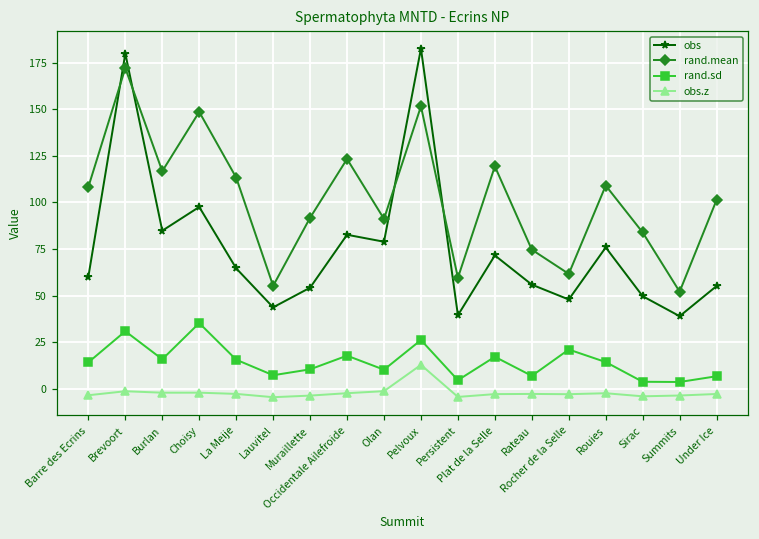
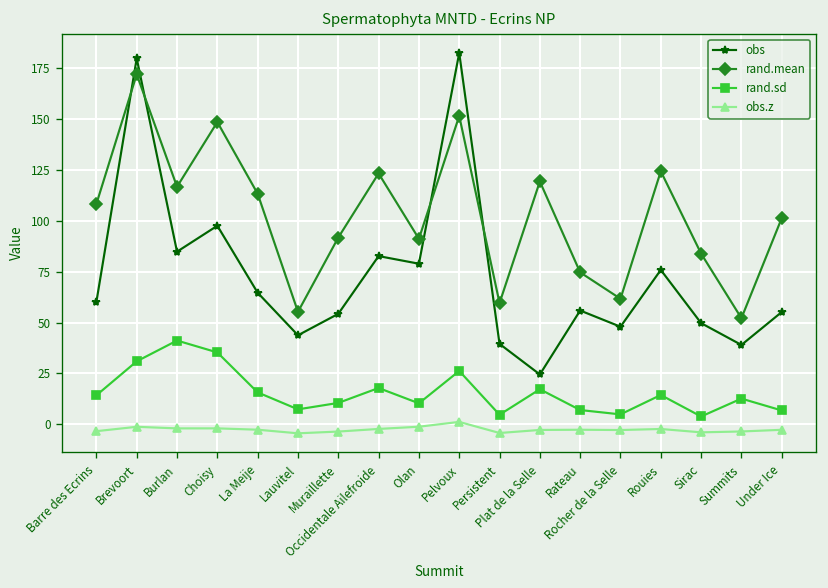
  {
    "obs": {
      "Barre des Ecrins": 60,
      "Brevoort": 180,
      "Burlan": 85,
      "Choisy": 98,
      "La Meije": 65,
      "Lauvitel": 44,
      "Muraillette": 54,
      "Occidentale Ailefroide": 83,
      "Olan": 79,
      "Pelvoux": 182,
      "Persistent": 40,
-     "Plat de la Selle": 72,
+     "Plat de la Selle": 25,
      "Rateau": 56,
      "Rocher de la Selle": 48,
      "Rouies": 76,
      "Sirac": 50,
      "Summits": 39,
      "Under Ice": 55
    },
    "rand.mean": {
      "Barre des Ecrins": 108,
      "Brevoort": 172,
      "Burlan": 117,
      "Choisy": 149,
      "La Meije": 113,
      "Lauvitel": 55,
      "Muraillette": 92,
      "Occidentale Ailefroide": 123,
      "Olan": 91,
      "Pelvoux": 152,
      "Persistent": 60,
      "Plat de la Selle": 119,
      "Rateau": 75,
      "Rocher de la Selle": 62,
-     "Rouies": 109,
+     "Rouies": 124,
      "Sirac": 84,
      "Summits": 52,
      "Under Ice": 101
    },
    "rand.sd": {
      "Barre des Ecrins": 14,
      "Brevoort": 31,
-     "Burlan": 16,
+     "Burlan": 41,
      "Choisy": 35,
      "La Meije": 16,
      "Lauvitel": 7,
      "Muraillette": 11,
      "Occidentale Ailefroide": 18,
      "Olan": 10,
      "Pelvoux": 26,
      "Persistent": 5,
      "Plat de la Selle": 17,
      "Rateau": 7,
-     "Rocher de la Selle": 21,
+     "Rocher de la Selle": 5,
      "Rouies": 14,
      "Sirac": 4,
-     "Summits": 4,
+     "Summits": 13,
      "Under Ice": 7
    },
    "obs.z": {
      "Barre des Ecrins": -3,
      "Brevoort": -1,
      "Burlan": -2,
      "Choisy": -2,
      "La Meije": -3,
      "Lauvitel": -4,
      "Muraillette": -4,
      "Occidentale Ailefroide": -2,
      "Olan": -1,
-     "Pelvoux": 13,
+     "Pelvoux": 1,
      "Persistent": -4,
      "Plat de la Selle": -3,
      "Rateau": -3,
      "Rocher de la Selle": -3,
      "Rouies": -2,
      "Sirac": -4,
      "Summits": -4,
      "Under Ice": -3
    }
  }
